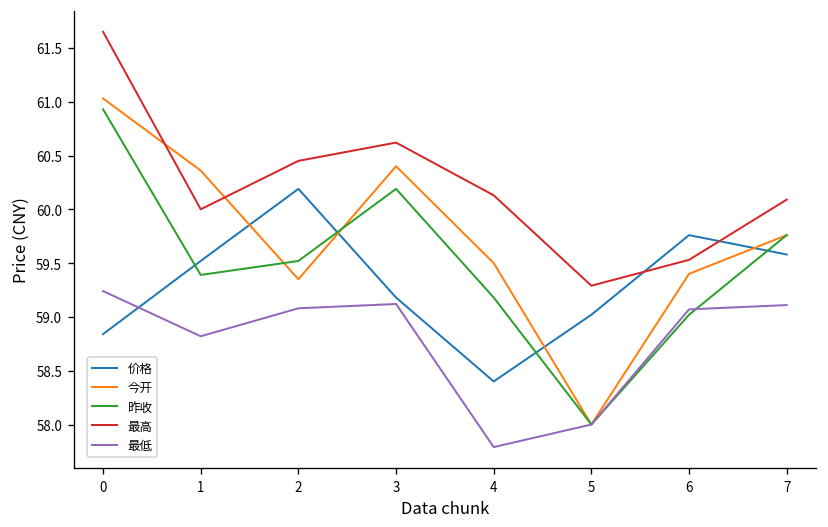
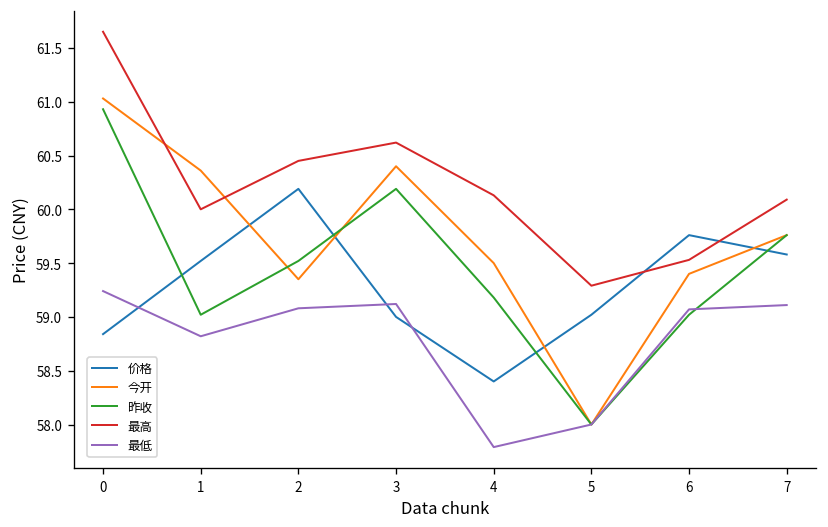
  {
    "价格": {
      "0": 58.8,
      "1": 59.5,
      "2": 60.2,
-     "3": 59.2,
+     "3": 59.0,
      "4": 58.4,
      "5": 59.0,
      "6": 59.8,
      "7": 59.6
    },
    "今开": {
      "0": 61.0,
      "1": 60.4,
      "2": 59.4,
      "3": 60.4,
      "4": 59.5,
      "6": 59.4
    },
    "昨收": {
      "0": 60.9,
-     "1": 59.4,
+     "1": 59.0,
      "2": 59.5,
      "3": 60.2,
      "4": 59.2,
      "6": 59.0
    },
    "最高": {
      "0": 61.7,
      "1": 60.0,
      "2": 60.5,
      "3": 60.6,
      "4": 60.1,
      "5": 59.3,
      "6": 59.5,
      "7": 60.1
    },
    "最低": {
      "0": 59.2,
      "1": 58.8,
      "2": 59.1,
      "3": 59.1,
      "4": 57.8,
      "6": 59.1,
      "7": 59.1
    }
  }
